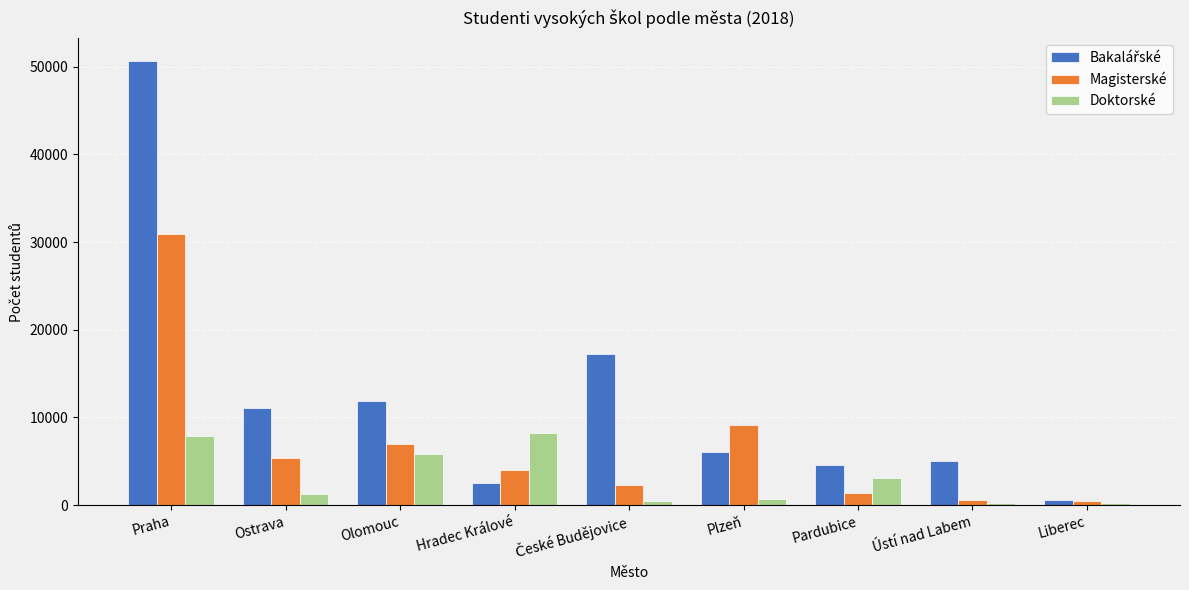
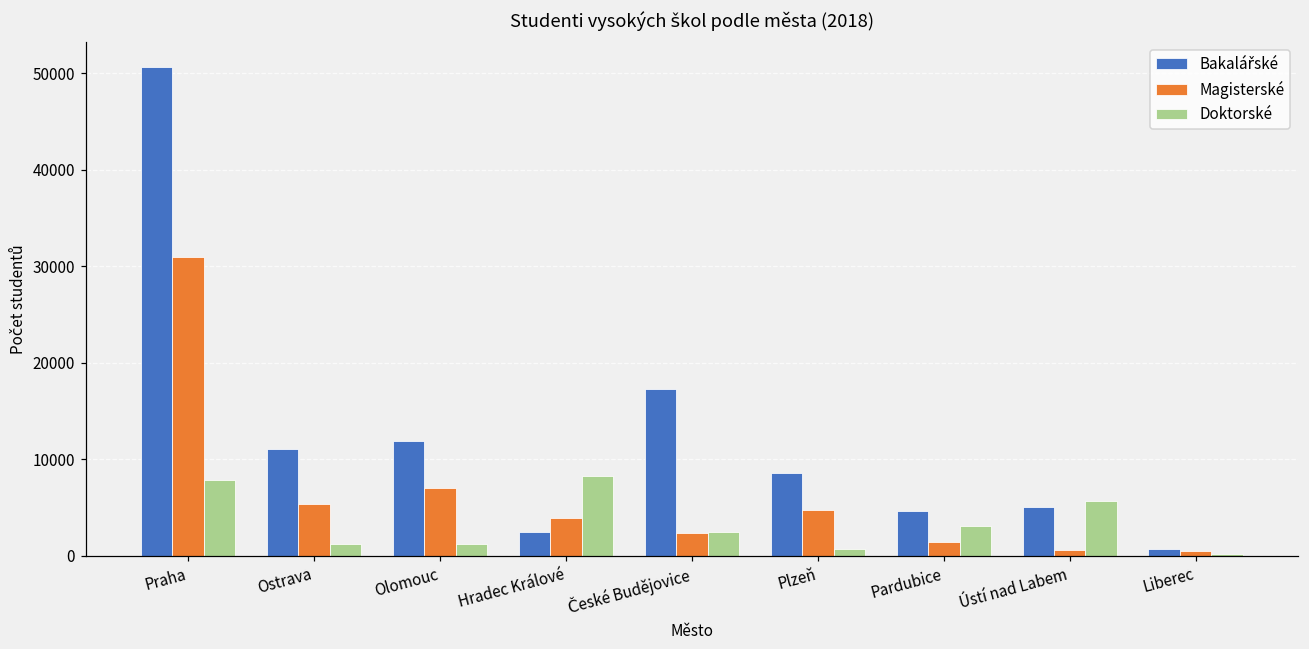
  {
    "Bakalářské": {
      "Praha": 51000,
      "Ostrava": 11000,
      "Olomouc": 12000,
      "Hradec Králové": 2000,
      "České Budějovice": 17000,
-     "Plzeň": 6000,
+     "Plzeň": 9000,
      "Pardubice": 5000,
      "Ústí nad Labem": 5000,
      "Liberec": 1000
    },
    "Magisterské": {
      "Praha": 31000,
      "Ostrava": 5000,
      "Olomouc": 7000,
      "Hradec Králové": 4000,
      "České Budějovice": 2000,
-     "Plzeň": 9000,
+     "Plzeň": 5000,
      "Pardubice": 1000,
      "Ústí nad Labem": 1000,
      "Liberec": 0
    },
    "Doktorské": {
      "Praha": 8000,
      "Ostrava": 1000,
-     "Olomouc": 6000,
+     "Olomouc": 1000,
      "Hradec Králové": 8000,
-     "České Budějovice": 0,
+     "České Budějovice": 2000,
      "Plzeň": 1000,
      "Pardubice": 3000,
-     "Ústí nad Labem": 0
+     "Ústí nad Labem": 6000
    }
  }
